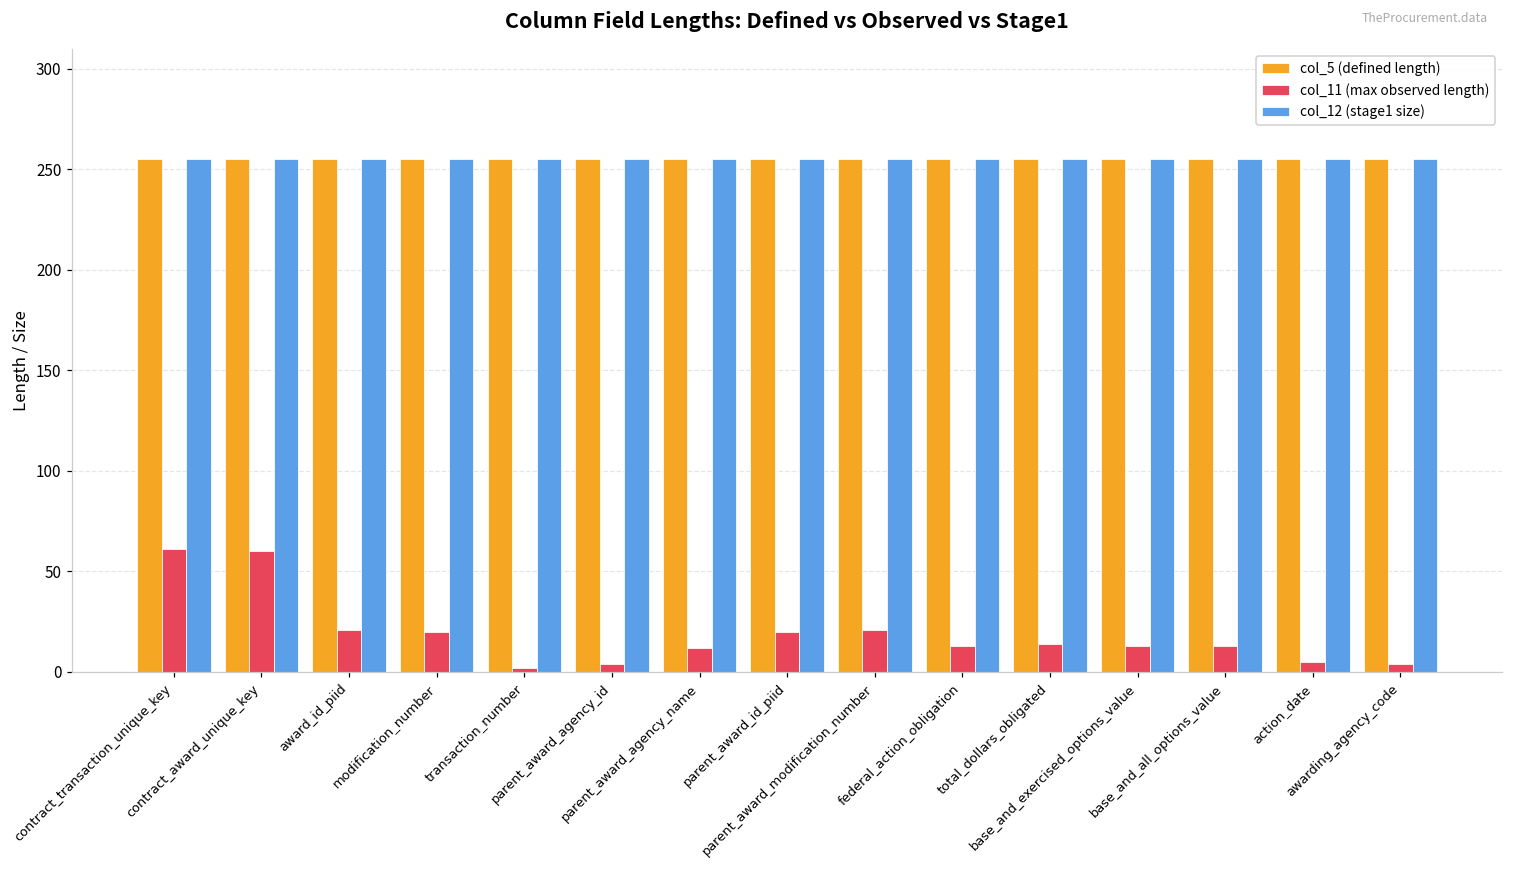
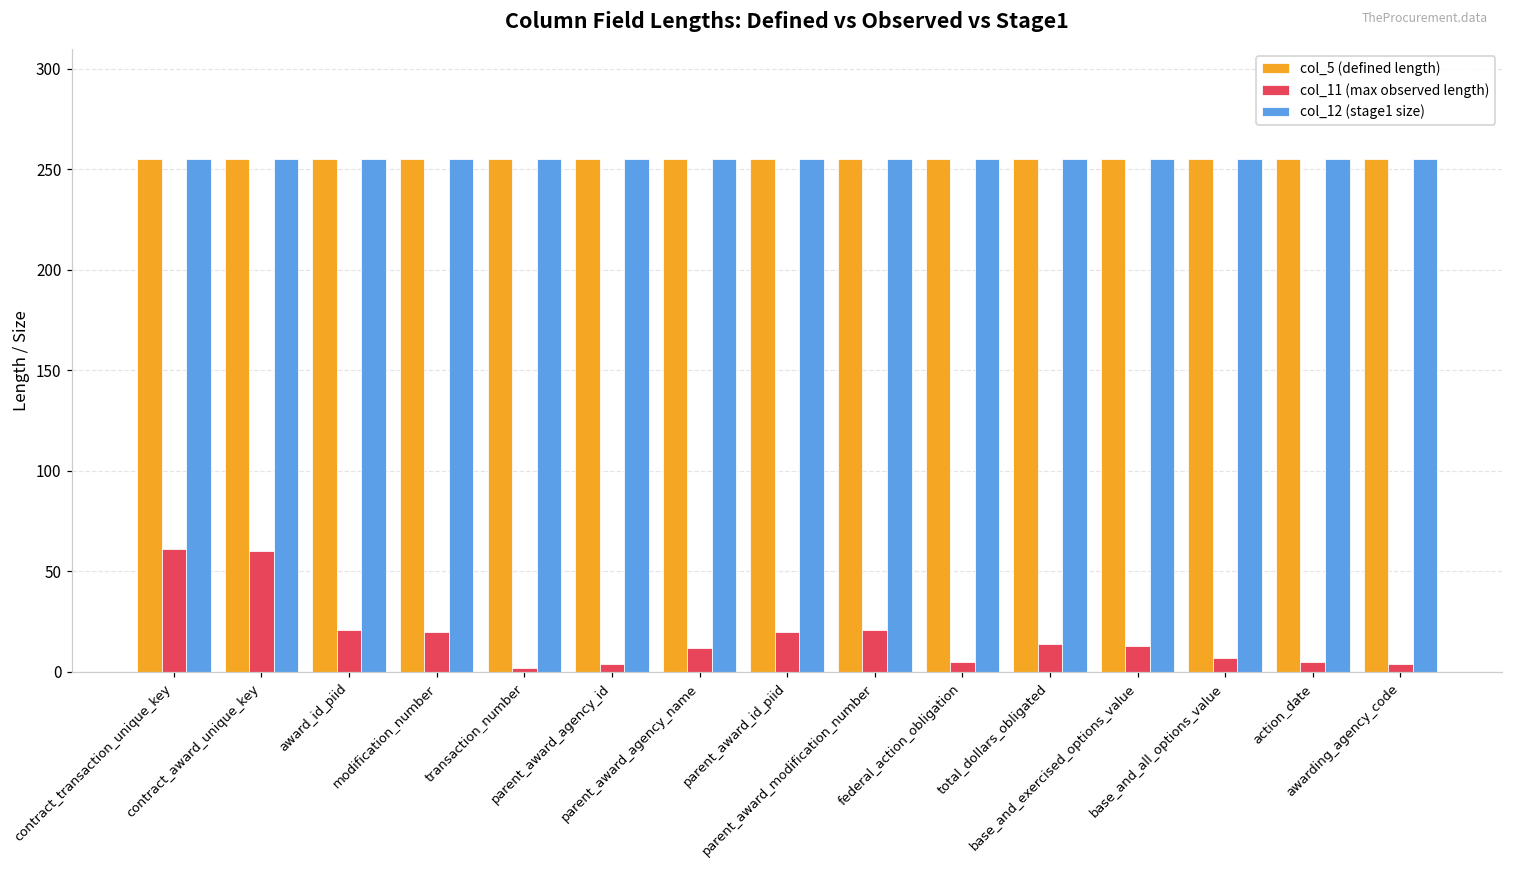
  {
    "col_5 (defined length)": {
      "contract_transaction_unique_key": 255,
      "contract_award_unique_key": 255,
      "award_id_piid": 255,
      "modification_number": 255,
      "transaction_number": 255,
      "parent_award_agency_id": 255,
      "parent_award_agency_name": 255,
      "parent_award_id_piid": 255,
      "parent_award_modification_number": 255,
      "federal_action_obligation": 255,
      "total_dollars_obligated": 255,
      "base_and_exercised_options_value": 255,
      "base_and_all_options_value": 255,
      "action_date": 255,
      "awarding_agency_code": 255
    },
    "col_11 (max observed length)": {
      "contract_transaction_unique_key": 61,
      "contract_award_unique_key": 60,
      "award_id_piid": 21,
      "modification_number": 20,
      "transaction_number": 2,
      "parent_award_agency_id": 4,
      "parent_award_agency_name": 12,
      "parent_award_id_piid": 20,
      "parent_award_modification_number": 21,
-     "federal_action_obligation": 13,
+     "federal_action_obligation": 5,
      "total_dollars_obligated": 14,
      "base_and_exercised_options_value": 13,
-     "base_and_all_options_value": 13,
+     "base_and_all_options_value": 7,
      "action_date": 5,
      "awarding_agency_code": 4
    },
    "col_12 (stage1 size)": {
      "contract_transaction_unique_key": 255,
      "contract_award_unique_key": 255,
      "award_id_piid": 255,
      "modification_number": 255,
      "transaction_number": 255,
      "parent_award_agency_id": 255,
      "parent_award_agency_name": 255,
      "parent_award_id_piid": 255,
      "parent_award_modification_number": 255,
      "federal_action_obligation": 255,
      "total_dollars_obligated": 255,
      "base_and_exercised_options_value": 255,
      "base_and_all_options_value": 255,
      "action_date": 255,
      "awarding_agency_code": 255
    }
  }
